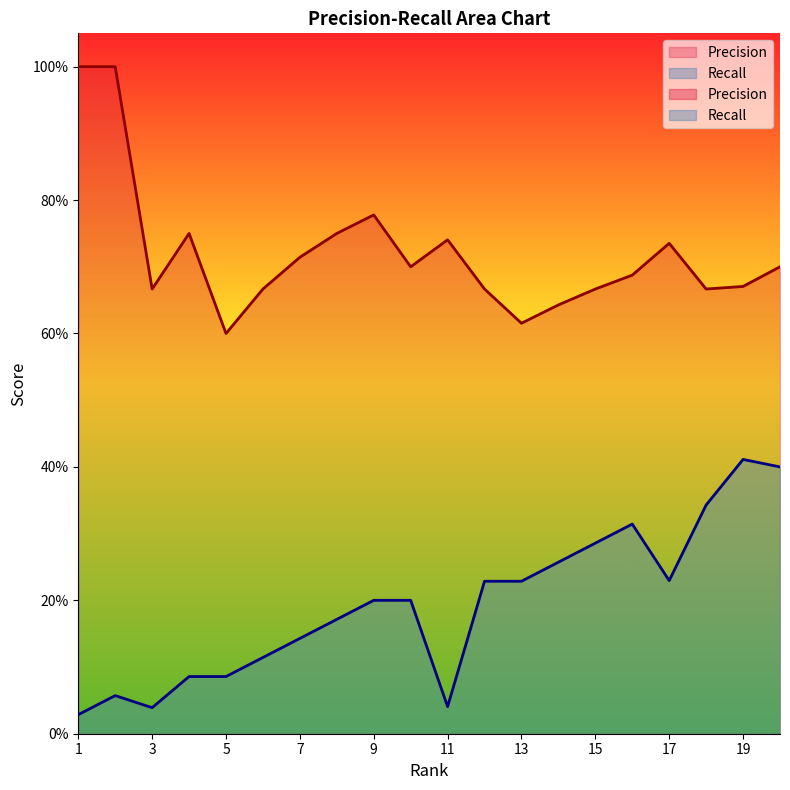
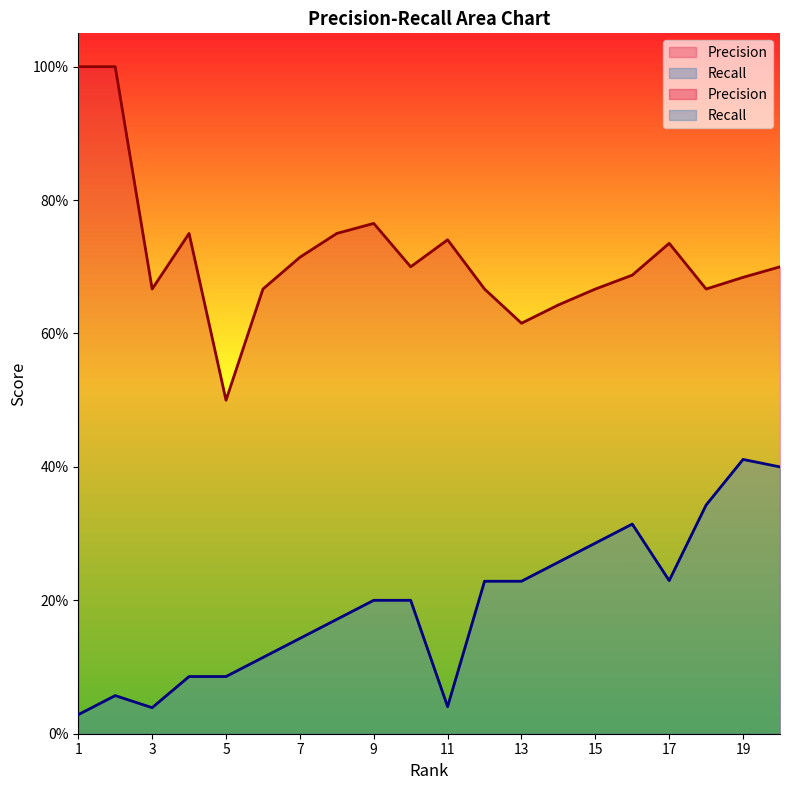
  {
    "Precision": {
      "1": "100%",
      "3": "67%",
-     "5": "60%",
+     "5": "50%",
      "7": "71%",
-     "9": "78%",
+     "9": "77%",
      "11": "74%",
      "13": "62%",
      "15": "67%",
      "17": "74%",
-     "19": "67%"
+     "19": "68%"
    },
    "Recall": {
      "1": "3%",
      "3": "4%",
      "5": "9%",
      "7": "14%",
      "9": "20%",
      "11": "4%",
      "13": "23%",
      "15": "29%",
      "17": "23%",
      "19": "41%"
    }
  }
